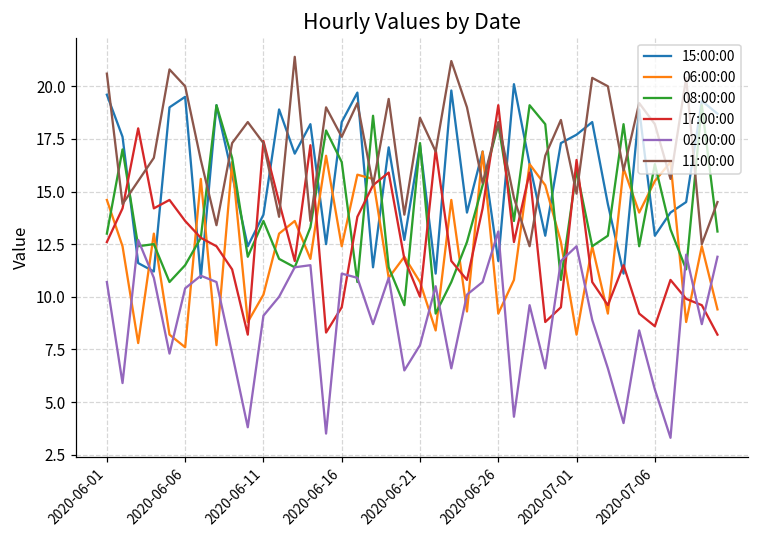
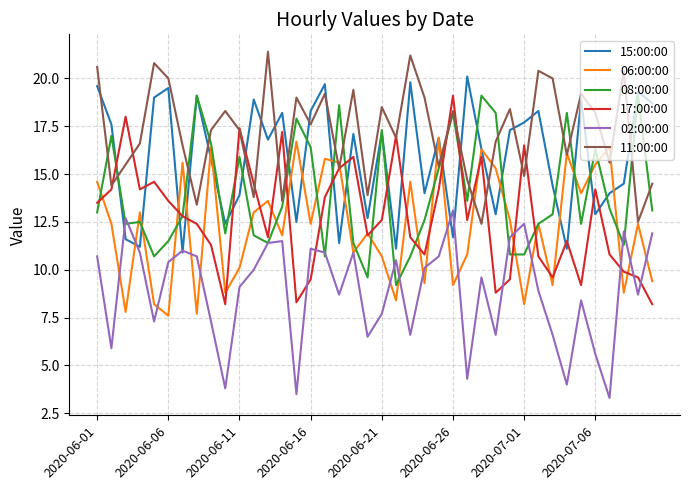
  {
    "15:00:00": {
      "2020-06-01": 19.6,
      "2020-06-06": 19.5,
      "2020-06-11": 13.9,
      "2020-06-16": 18.3,
      "2020-06-26": 11.7,
      "2020-07-01": 17.7,
      "2020-07-06": 12.9
    },
    "06:00:00": {
      "2020-06-01": 14.6,
      "2020-06-06": 7.6,
      "2020-06-11": 10.1,
      "2020-06-16": 12.4,
      "2020-06-21": 10.7,
      "2020-06-26": 9.2,
      "2020-07-01": 8.2,
      "2020-07-06": 15.5
    },
    "08:00:00": {
      "2020-06-01": 13.0,
      "2020-06-06": 11.5,
-     "2020-06-11": 13.6,
+     "2020-06-11": 15.9,
      "2020-06-16": 16.4,
-     "2020-07-01": 16.0
+     "2020-07-01": 10.8
    },
    "17:00:00": {
-     "2020-06-01": 12.6,
+     "2020-06-01": 13.5,
      "2020-06-06": 13.6,
      "2020-06-16": 9.5,
-     "2020-06-21": 10.0,
+     "2020-06-21": 12.6,
      "2020-06-26": 19.1,
      "2020-07-01": 16.5,
-     "2020-07-06": 8.6
+     "2020-07-06": 14.2
    },
    "02:00:00": {
      "2020-06-01": 10.7,
      "2020-06-06": 10.4,
      "2020-06-11": 9.1,
      "2020-06-16": 11.1,
      "2020-06-21": 7.7,
      "2020-06-26": 13.1,
      "2020-07-01": 12.4,
      "2020-07-06": 5.6
    },
    "11:00:00": {
      "2020-06-01": 20.6,
      "2020-06-06": 20.0,
      "2020-06-16": 17.6,
      "2020-06-21": 18.5,
      "2020-07-01": 14.9
    }
  }
